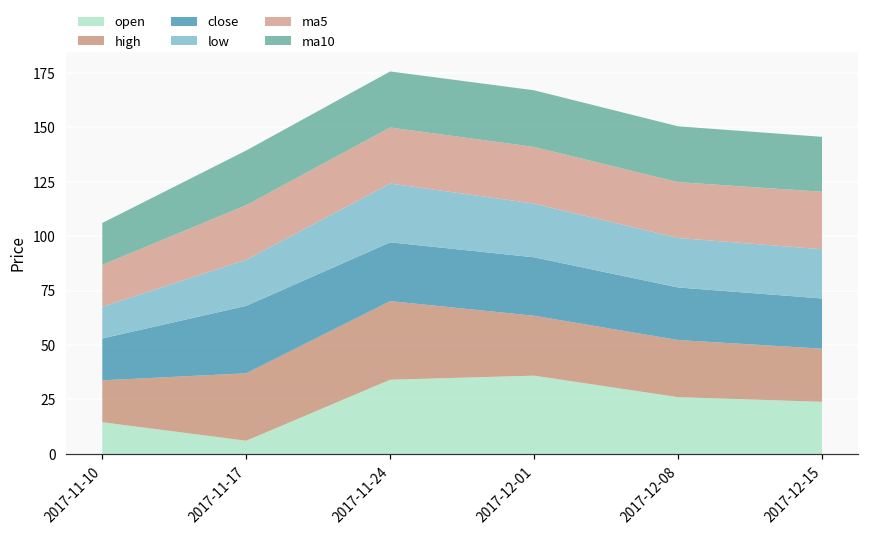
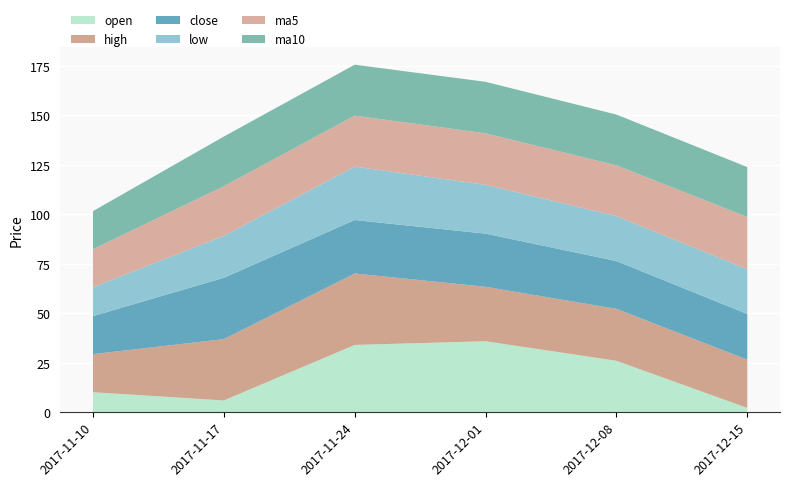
  {
    "open": {
-     "2017-11-10": 15,
+     "2017-11-10": 10,
      "2017-11-17": 6,
      "2017-11-24": 34,
      "2017-12-01": 36,
      "2017-12-08": 26,
-     "2017-12-15": 24
+     "2017-12-15": 2
    }
  }
